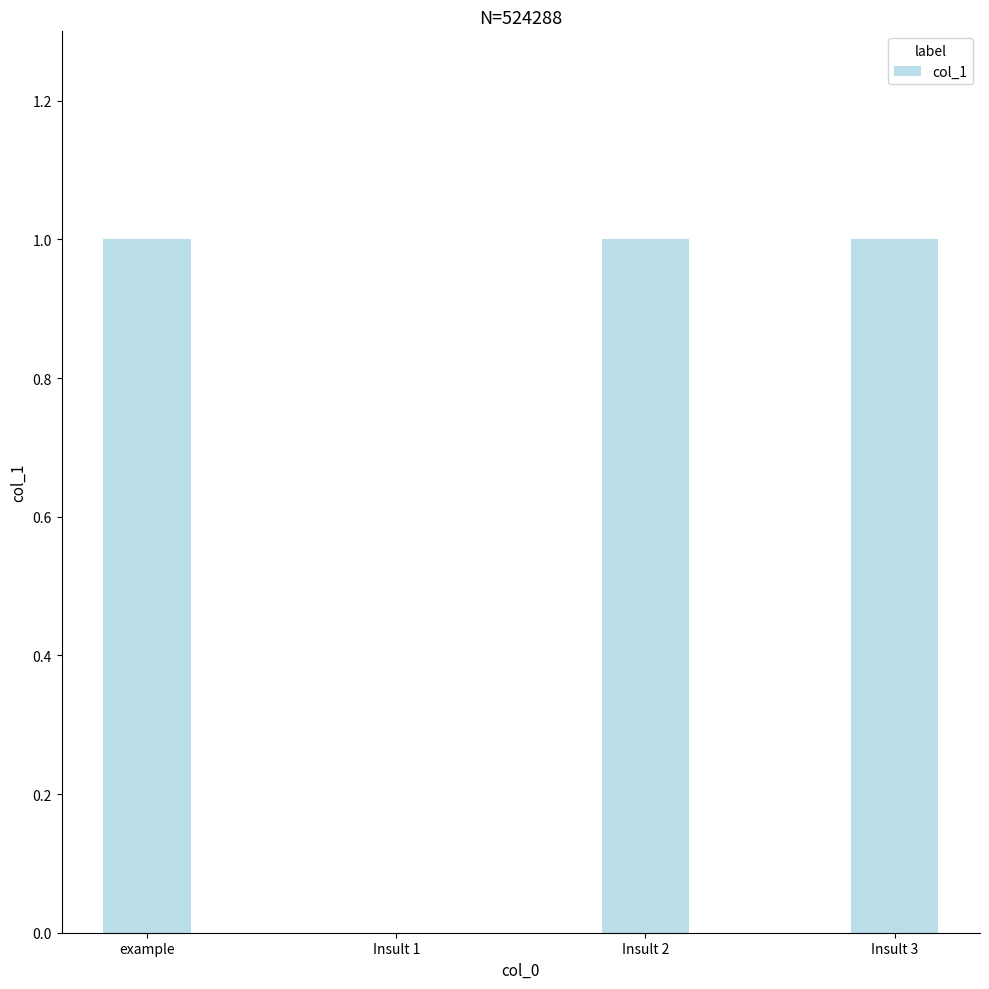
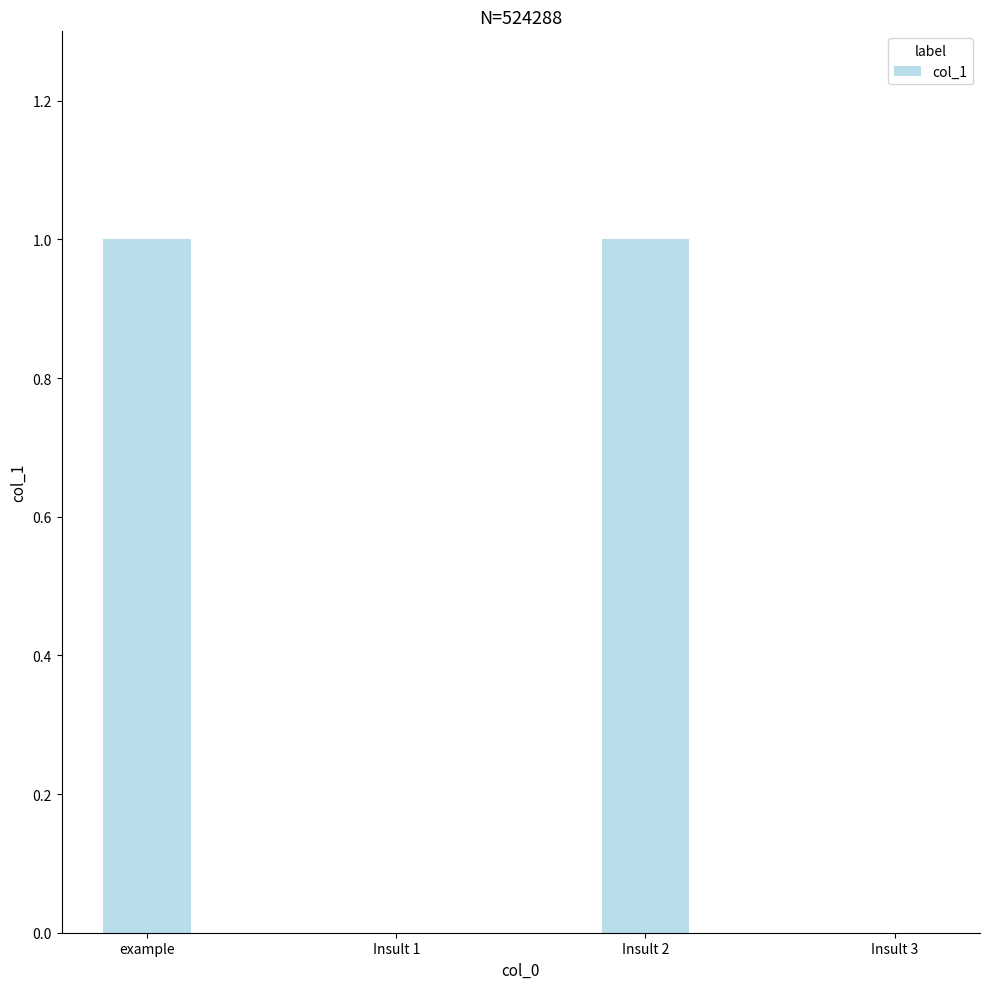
  {
    "example": 1,
    "Insult 1": 0,
    "Insult 2": 1,
-   "Insult 3": 1
+   "Insult 3": 0
  }
